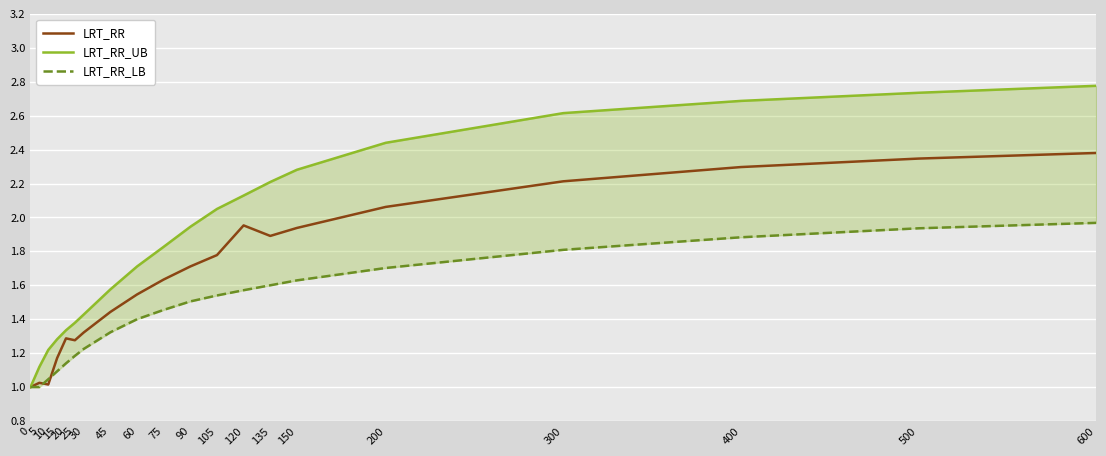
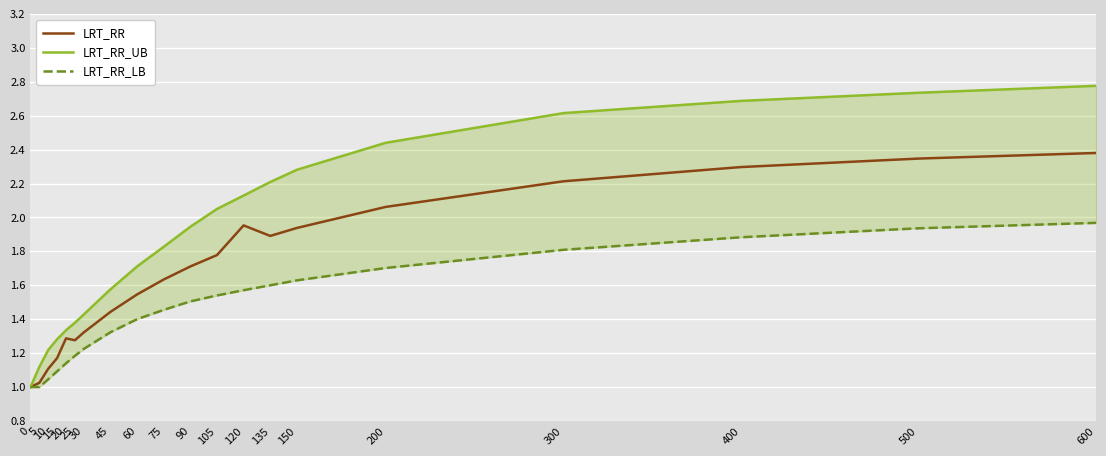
  {
    "LRT_RR": {
      "5": 1.03,
-     "10": 1.02,
+     "10": 1.11,
      "15": 1.17,
      "20": 1.29,
      "25": 1.28,
      "30": 1.32,
      "45": 1.44,
      "60": 1.55,
      "75": 1.63,
      "90": 1.71,
      "105": 1.78,
      "120": 1.95,
      "135": 1.89,
      "150": 1.94,
      "200": 2.06,
      "300": 2.21,
      "400": 2.30,
      "500": 2.35,
      "600": 2.38
    }
  }
